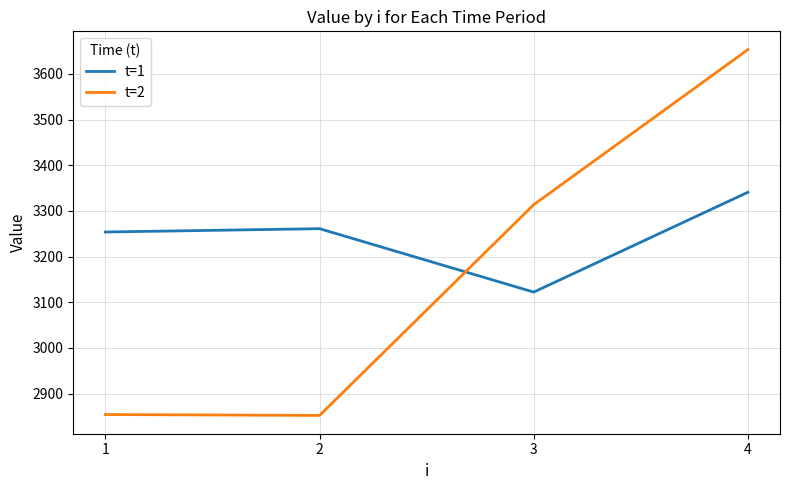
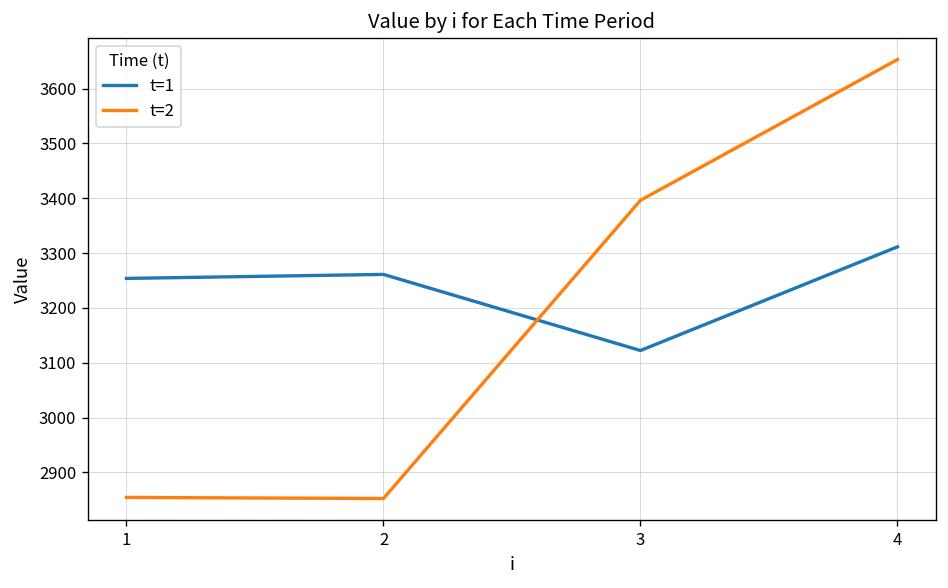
  {
    "t=1": {
      "1": 3250,
      "2": 3260,
      "3": 3120,
-     "4": 3340
+     "4": 3310
    },
    "t=2": {
      "1": 2850,
      "2": 2850,
-     "3": 3310,
+     "3": 3400,
      "4": 3650
    }
  }
